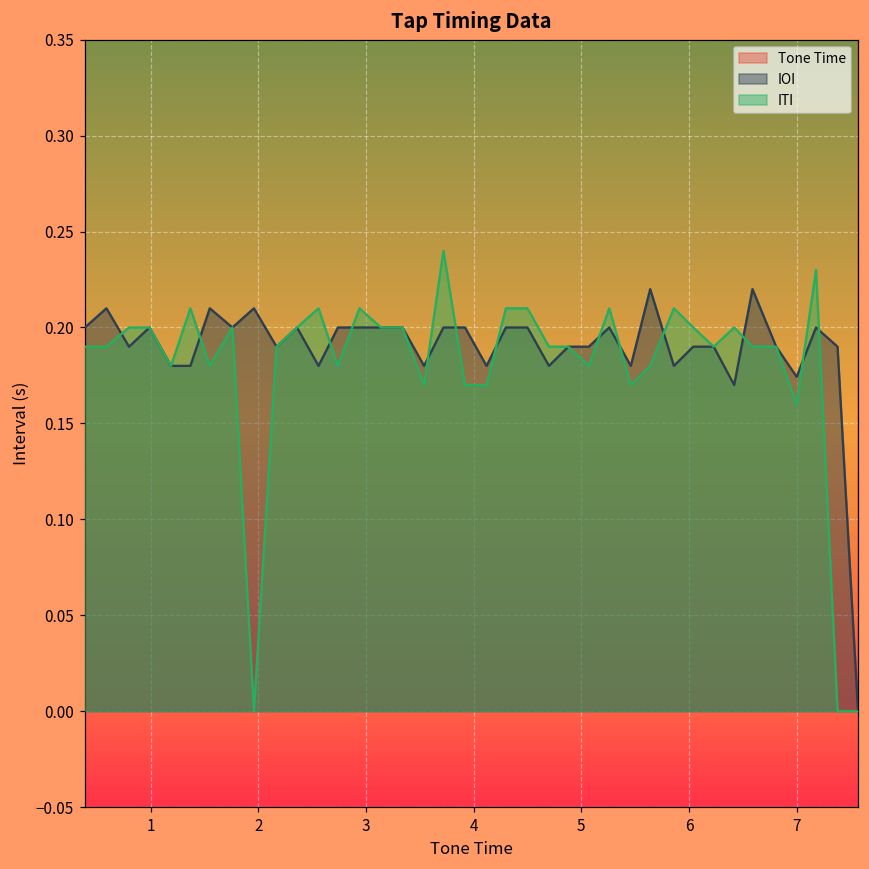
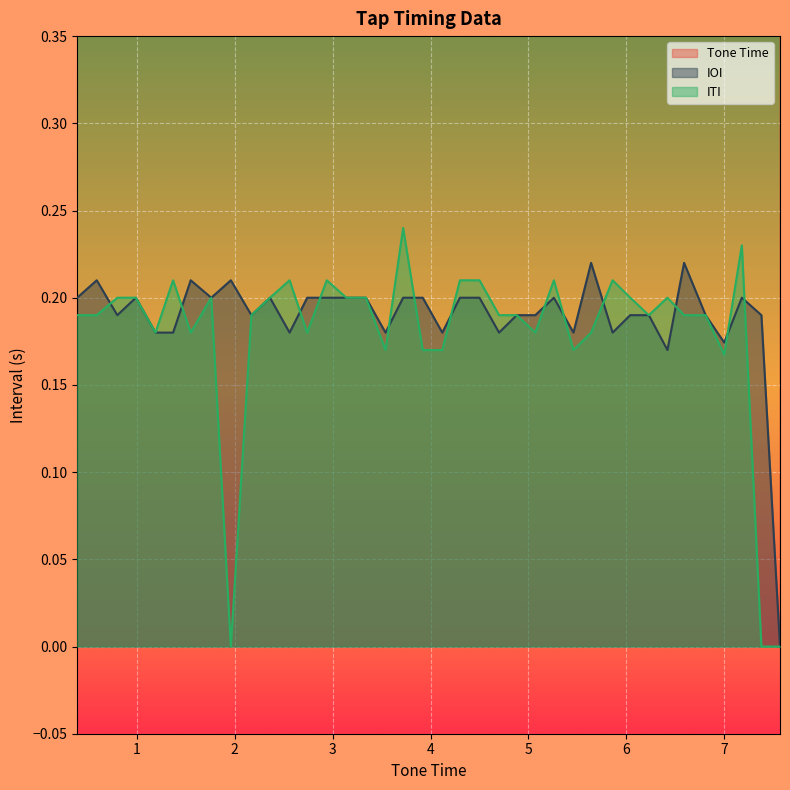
  {
    "IOI": {
      "7": 0.174
    },
    "ITI": {
-     "7": 0.160
+     "7": 0.167
    }
  }
